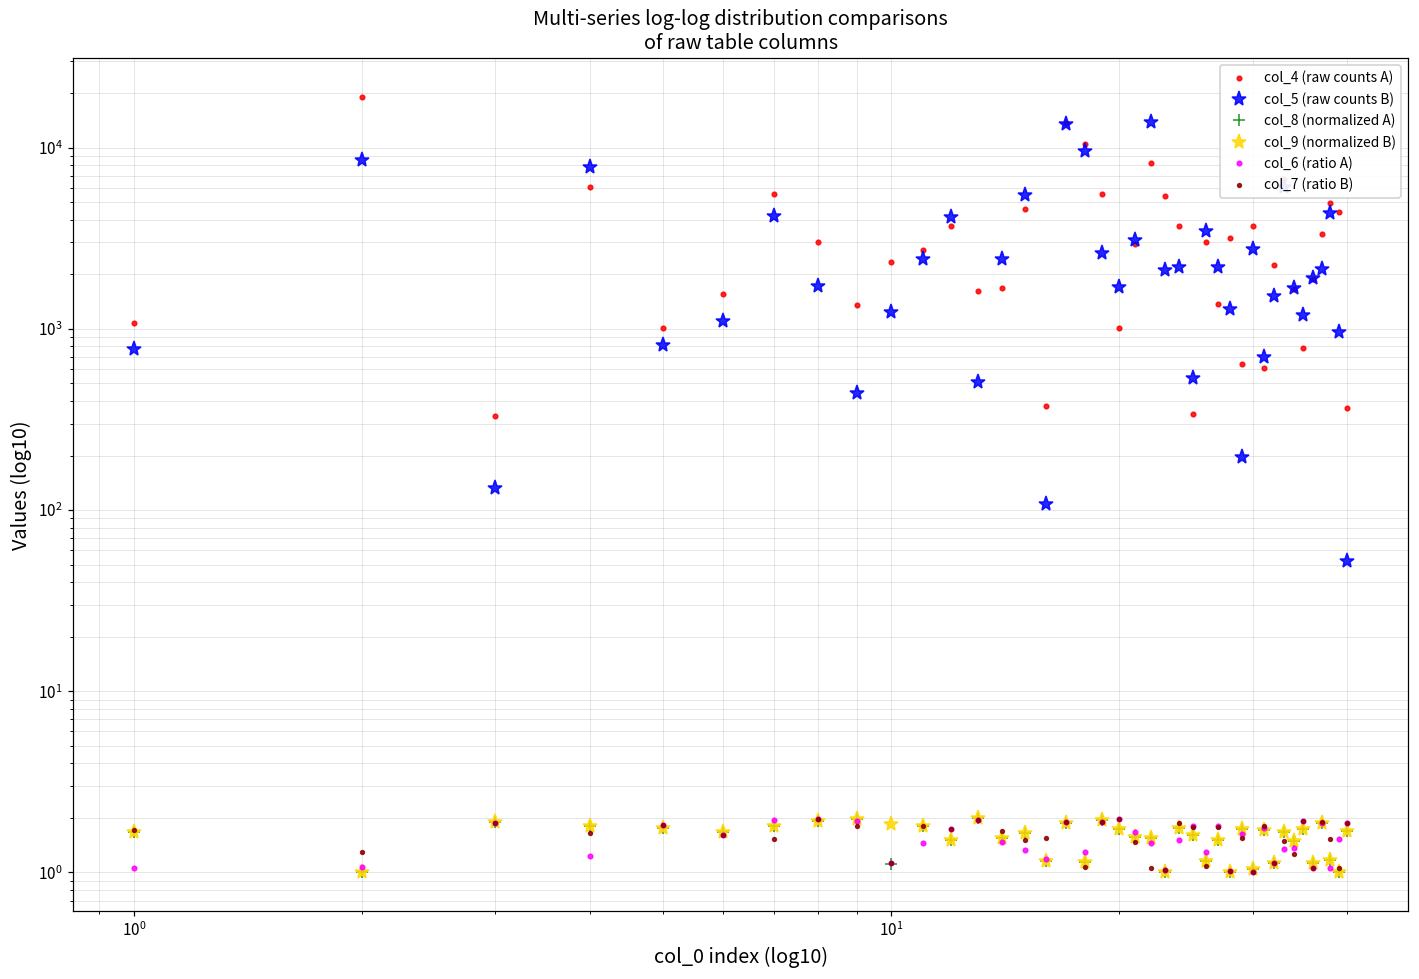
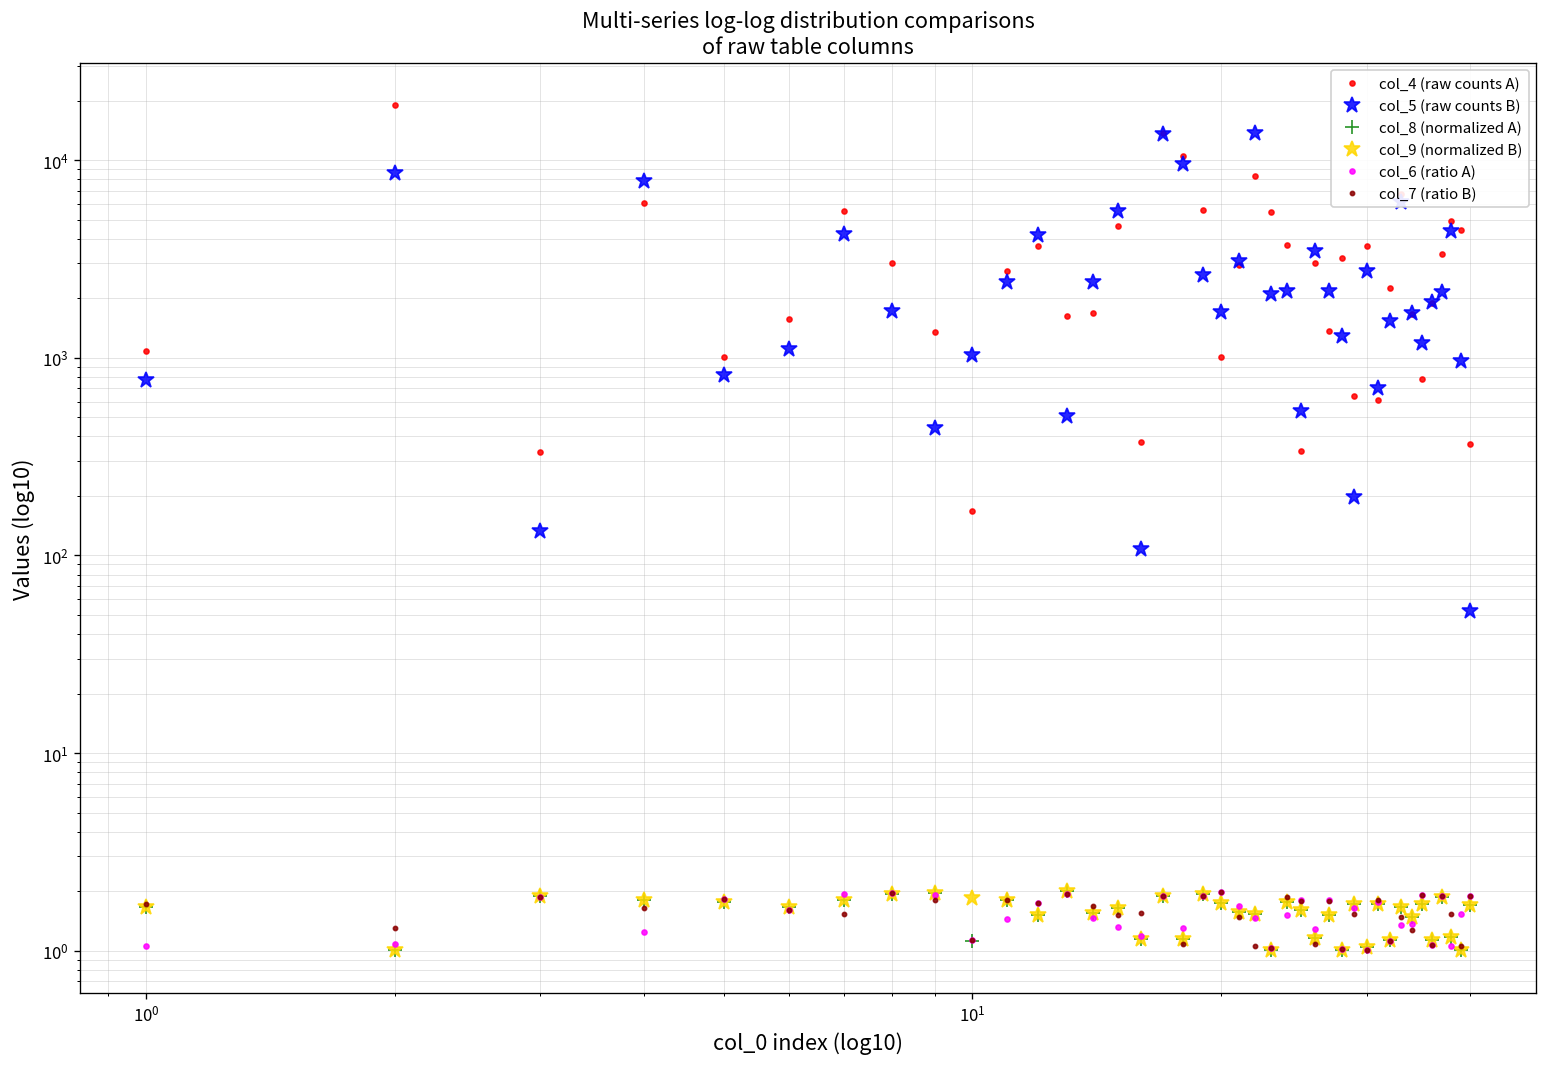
  {
    "col_4 (raw counts A)": {
      "10^0": 1100,
-     "10^1": 2300
+     "10^1": 170
    },
    "col_5 (raw counts B)": {
      "10^0": 800,
-     "10^1": 1200
+     "10^1": 1000
    },
    "col_9 (normalized B)": {
      "10^1": 1.9
    },
    "col_6 (ratio A)": {
      "10^0": 1.1
    }
  }
